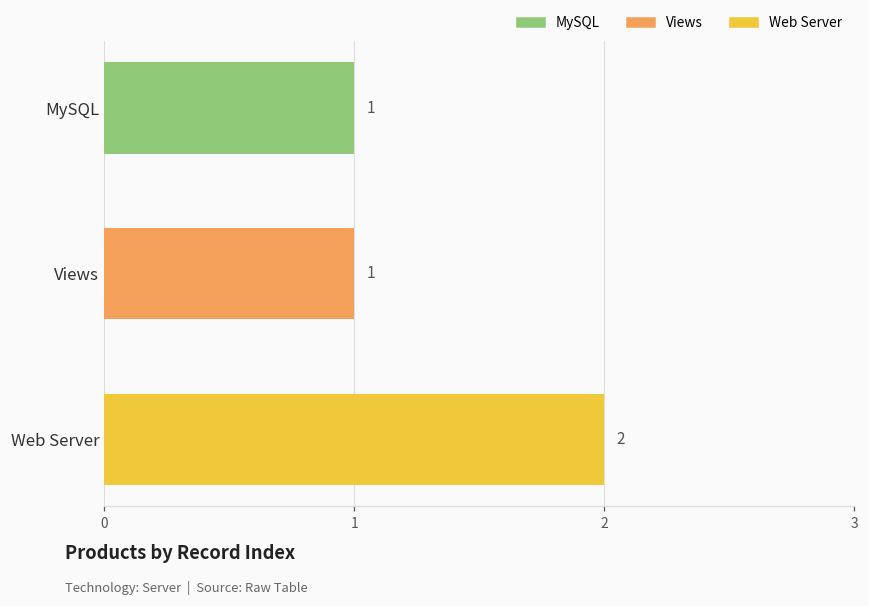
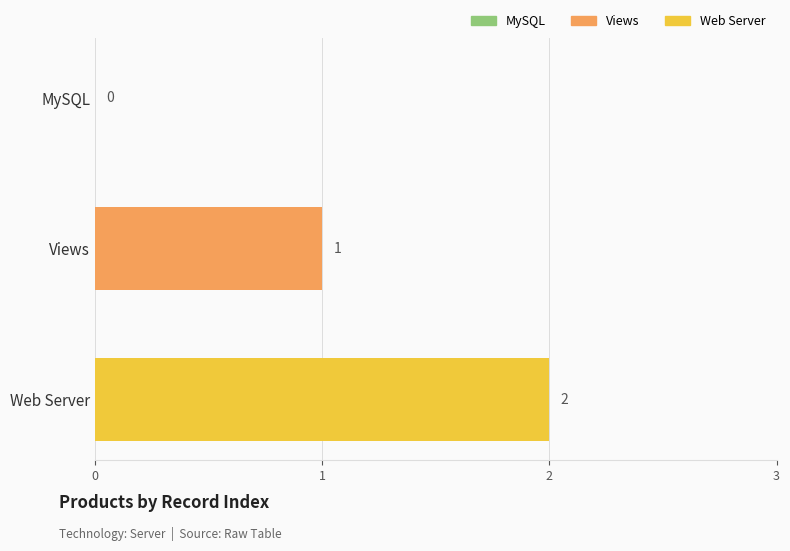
  {
-   "MySQL": 1,
+   "MySQL": 0,
    "Views": 1,
    "Web Server": 2
  }
